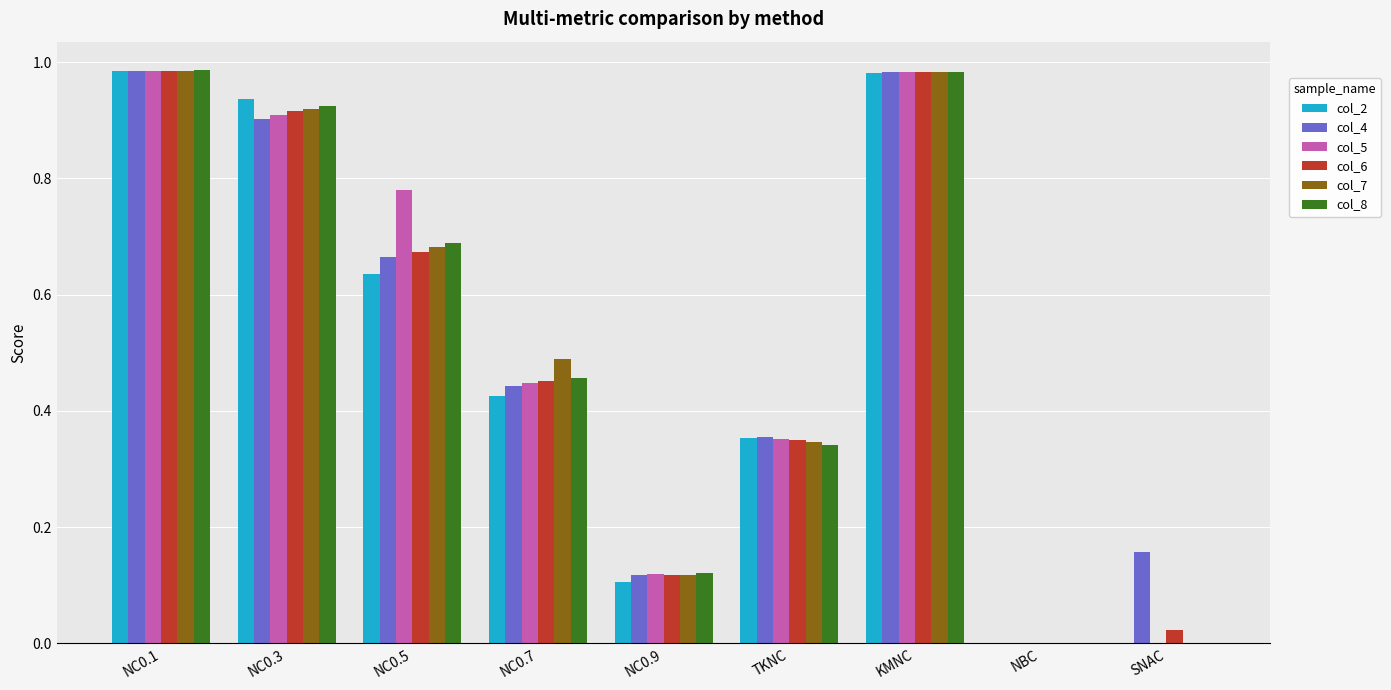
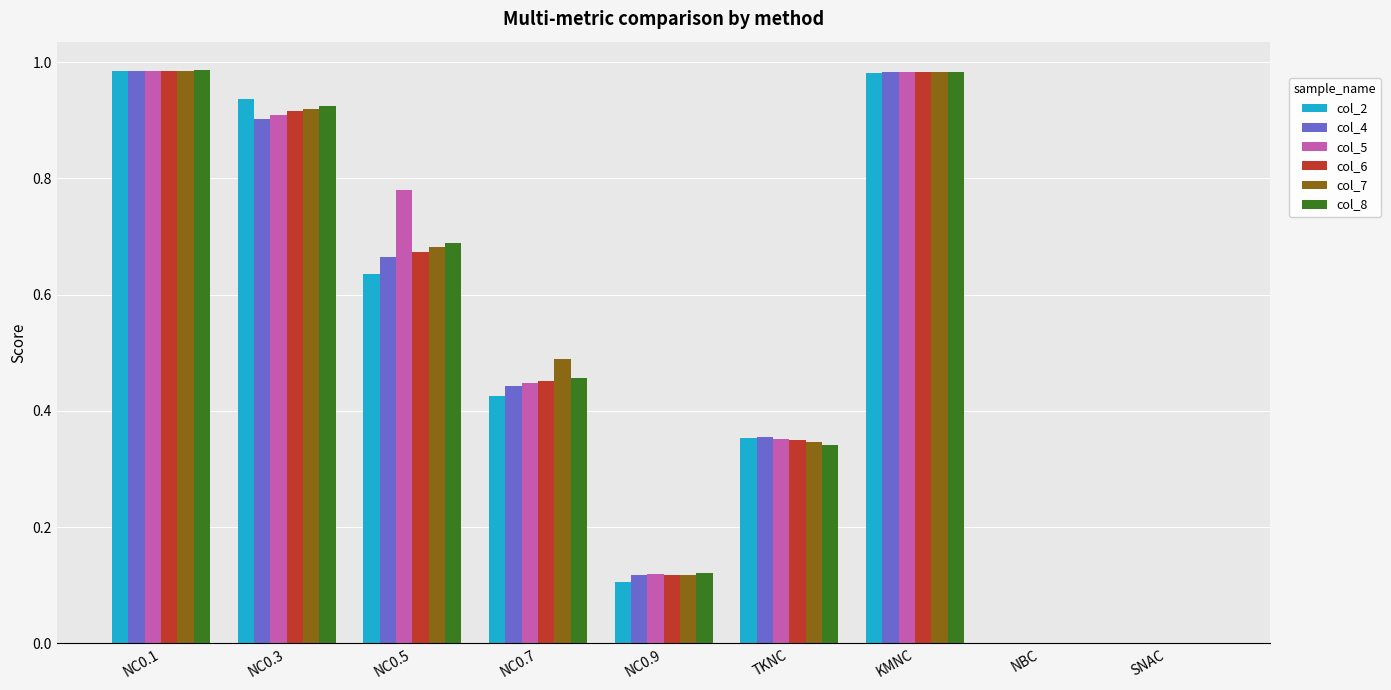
  {
    "col_2": {
      "NC0.1": 0.99,
      "NC0.3": 0.94,
      "NC0.5": 0.64,
      "NC0.7": 0.43,
      "NC0.9": 0.11,
      "TKNC": 0.35,
      "KMNC": 0.98
    },
    "col_4": {
      "NC0.1": 0.99,
      "NC0.3": 0.90,
      "NC0.5": 0.66,
      "NC0.7": 0.44,
      "NC0.9": 0.12,
      "TKNC": 0.36,
      "KMNC": 0.98,
-     "SNAC": 0.16
+     "SNAC": 0.00
    },
    "col_5": {
      "NC0.1": 0.99,
      "NC0.3": 0.91,
      "NC0.5": 0.78,
      "NC0.7": 0.45,
      "NC0.9": 0.12,
      "TKNC": 0.35,
      "KMNC": 0.98
    },
    "col_6": {
      "NC0.1": 0.99,
      "NC0.3": 0.92,
      "NC0.5": 0.67,
      "NC0.7": 0.45,
      "NC0.9": 0.12,
      "TKNC": 0.35,
      "KMNC": 0.98,
-     "SNAC": 0.02
+     "SNAC": 0.00
    },
    "col_7": {
      "NC0.1": 0.99,
      "NC0.3": 0.92,
      "NC0.5": 0.68,
      "NC0.7": 0.49,
      "NC0.9": 0.12,
      "TKNC": 0.35,
      "KMNC": 0.98
    },
    "col_8": {
      "NC0.1": 0.99,
      "NC0.3": 0.93,
      "NC0.5": 0.69,
      "NC0.7": 0.46,
      "NC0.9": 0.12,
      "TKNC": 0.34,
      "KMNC": 0.98
    }
  }
